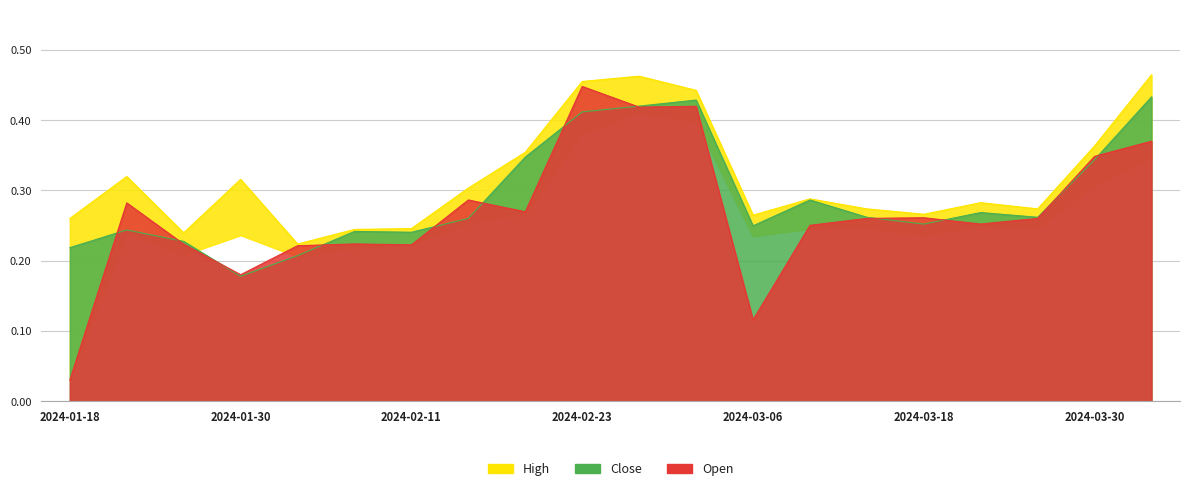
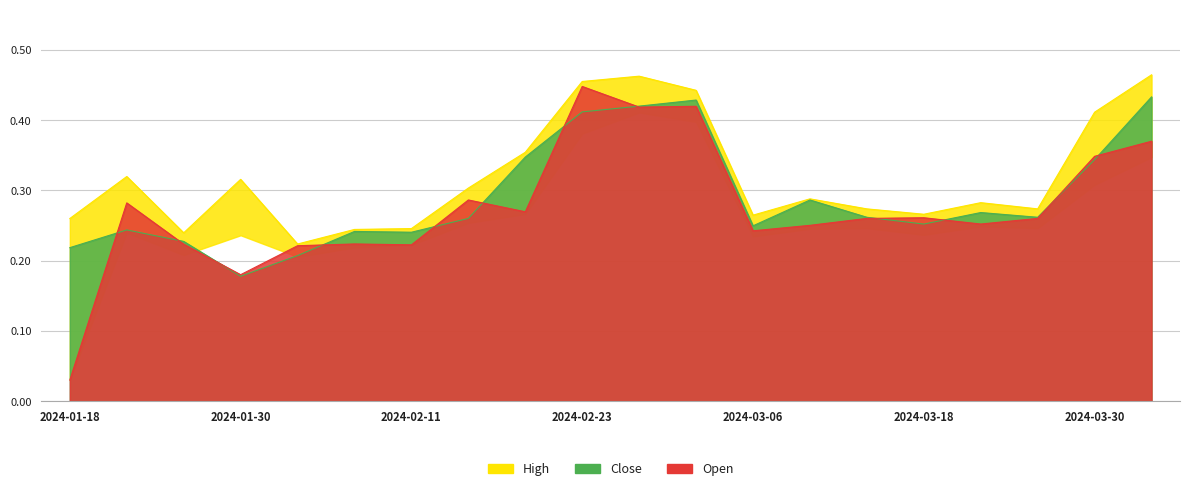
  {
    "High": {
      "2024-01-18": 0.26,
      "2024-01-30": 0.32,
      "2024-02-11": 0.25,
      "2024-02-23": 0.46,
      "2024-03-06": 0.26,
      "2024-03-18": 0.27,
-     "2024-03-30": 0.36
+     "2024-03-30": 0.41
    },
    "Close": {
      "2024-01-18": 0.22,
      "2024-02-11": 0.24,
      "2024-02-23": 0.41,
      "2024-03-06": 0.25,
      "2024-03-18": 0.25,
      "2024-03-30": 0.34
    },
    "Open": {
      "2024-01-18": 0.03,
      "2024-02-11": 0.22,
      "2024-02-23": 0.45,
-     "2024-03-06": 0.12,
+     "2024-03-06": 0.24,
      "2024-03-18": 0.26,
      "2024-03-30": 0.35
    }
  }
